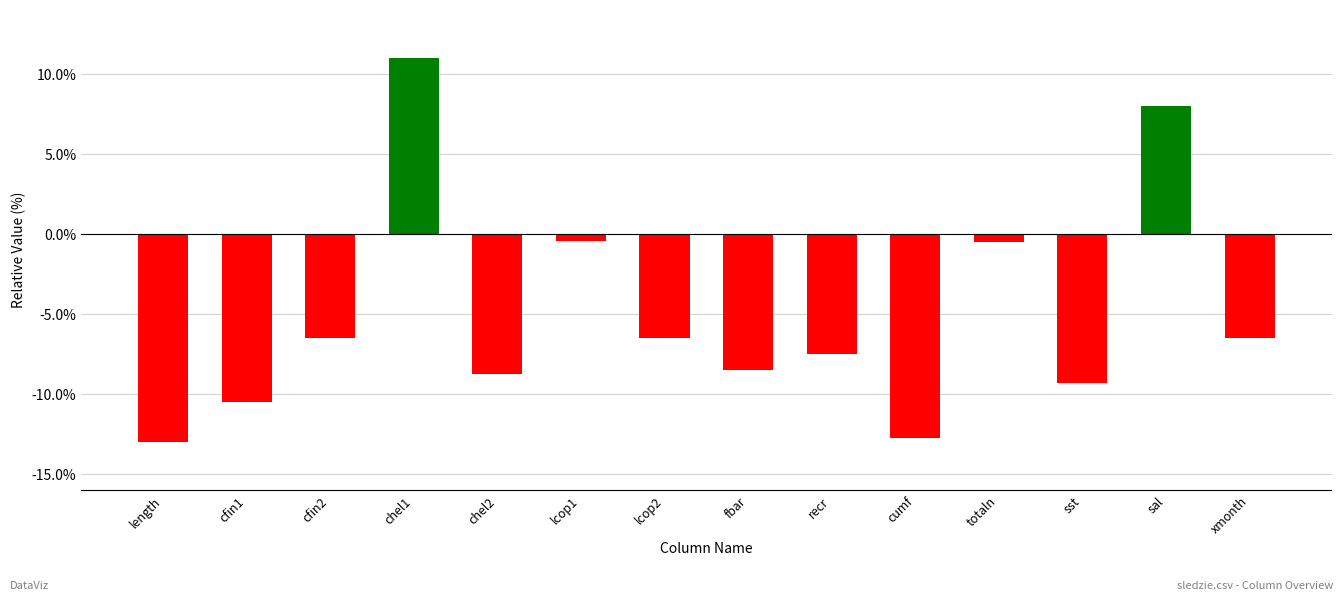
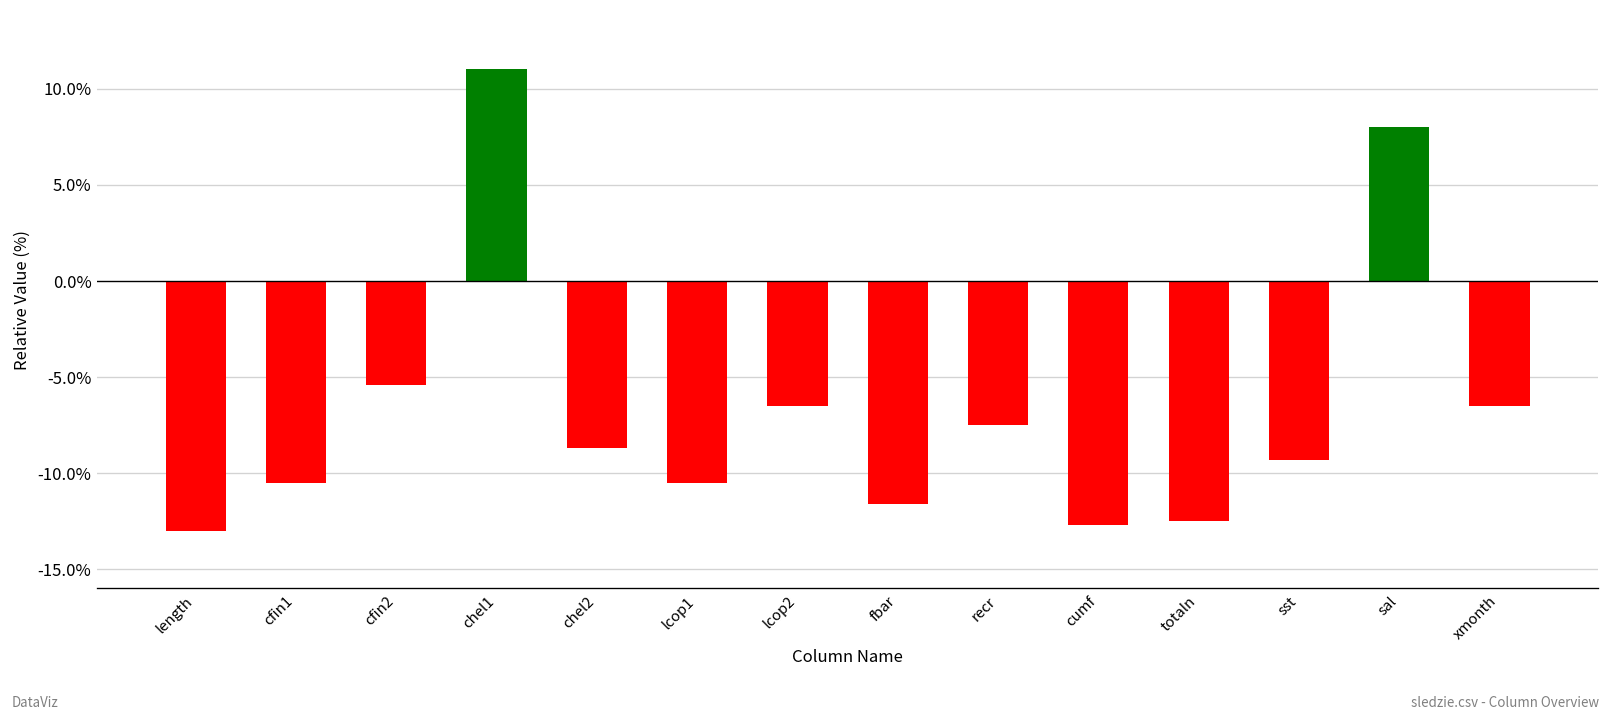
  {
    "length": "-13.0%",
    "cfin1": "-10.5%",
-   "cfin2": "-6.5%",
+   "cfin2": "-5.4%",
    "chel1": "11.0%",
    "chel2": "-8.7%",
-   "lcop1": "-0.4%",
+   "lcop1": "-10.5%",
    "lcop2": "-6.5%",
-   "fbar": "-8.5%",
+   "fbar": "-11.6%",
    "recr": "-7.5%",
    "cumf": "-12.7%",
-   "totaln": "-0.5%",
+   "totaln": "-12.5%",
    "sst": "-9.3%",
    "sal": "8.0%",
    "xmonth": "-6.5%"
  }
